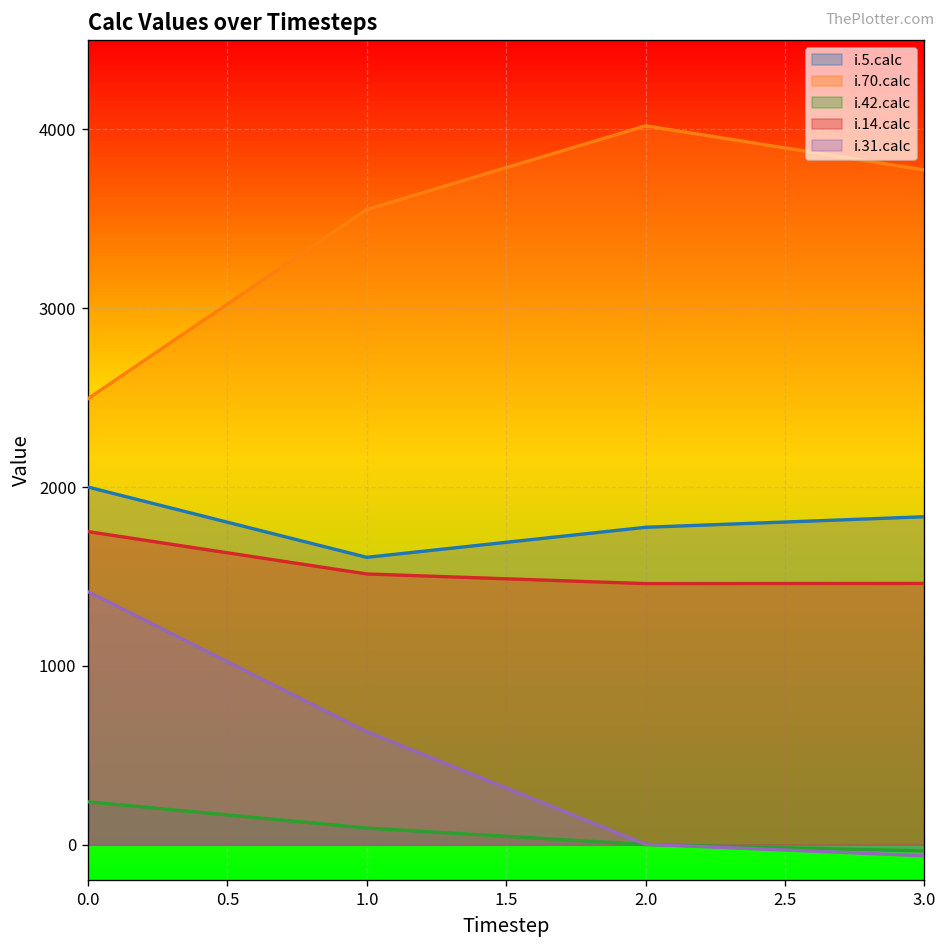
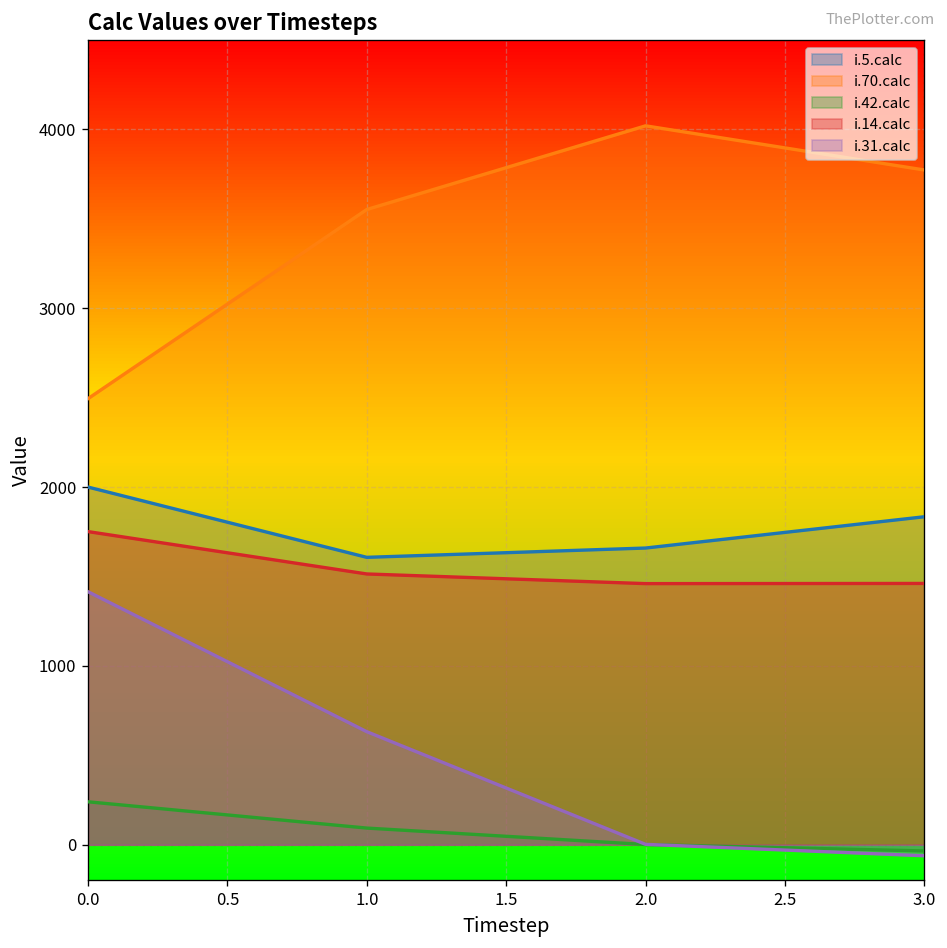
  {
    "i.5.calc": {
      "0.0": 2000,
      "1.0": 1610,
-     "2.0": 1780,
+     "2.0": 1660,
      "3.0": 1830
    }
  }
